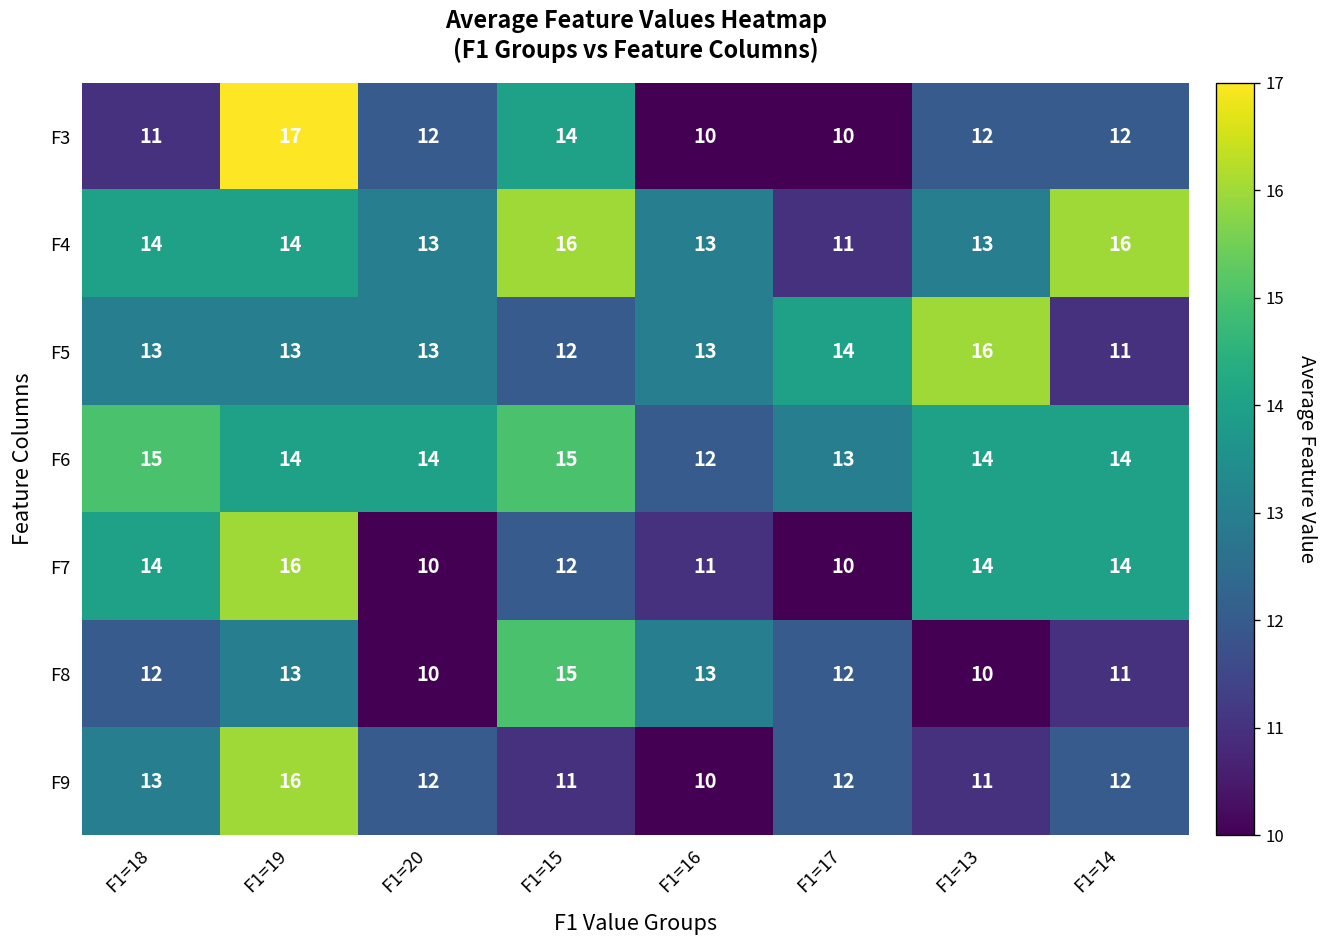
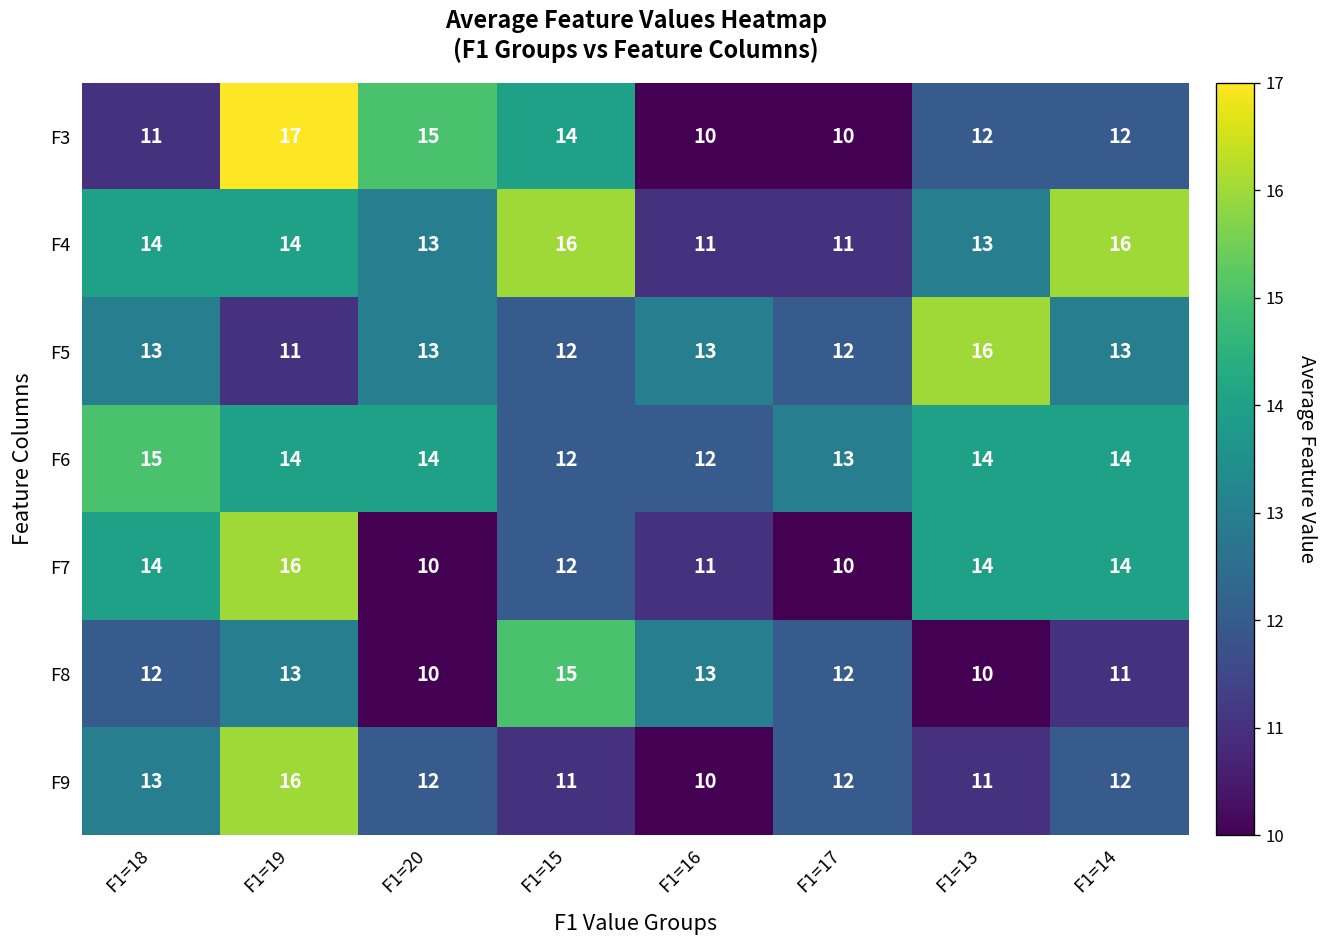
  {
    "F3": {
      "F1=18": 11,
      "F1=19": 17,
-     "F1=20": 12,
+     "F1=20": 15,
      "F1=15": 14,
      "F1=16": 10,
      "F1=17": 10,
      "F1=13": 12,
      "F1=14": 12
    },
    "F4": {
      "F1=18": 14,
      "F1=19": 14,
      "F1=20": 13,
      "F1=15": 16,
-     "F1=16": 13,
+     "F1=16": 11,
      "F1=17": 11,
      "F1=13": 13,
      "F1=14": 16
    },
    "F5": {
      "F1=18": 13,
-     "F1=19": 13,
+     "F1=19": 11,
      "F1=20": 13,
      "F1=15": 12,
      "F1=16": 13,
-     "F1=17": 14,
+     "F1=17": 12,
      "F1=13": 16,
-     "F1=14": 11
+     "F1=14": 13
    },
    "F6": {
      "F1=18": 15,
      "F1=19": 14,
      "F1=20": 14,
-     "F1=15": 15,
+     "F1=15": 12,
      "F1=16": 12,
      "F1=17": 13,
      "F1=13": 14,
      "F1=14": 14
    },
    "F7": {
      "F1=18": 14,
      "F1=19": 16,
      "F1=20": 10,
      "F1=15": 12,
      "F1=16": 11,
      "F1=17": 10,
      "F1=13": 14,
      "F1=14": 14
    },
    "F8": {
      "F1=18": 12,
      "F1=19": 13,
      "F1=20": 10,
      "F1=15": 15,
      "F1=16": 13,
      "F1=17": 12,
      "F1=13": 10,
      "F1=14": 11
    },
    "F9": {
      "F1=18": 13,
      "F1=19": 16,
      "F1=20": 12,
      "F1=15": 11,
      "F1=16": 10,
      "F1=17": 12,
      "F1=13": 11,
      "F1=14": 12
    }
  }
